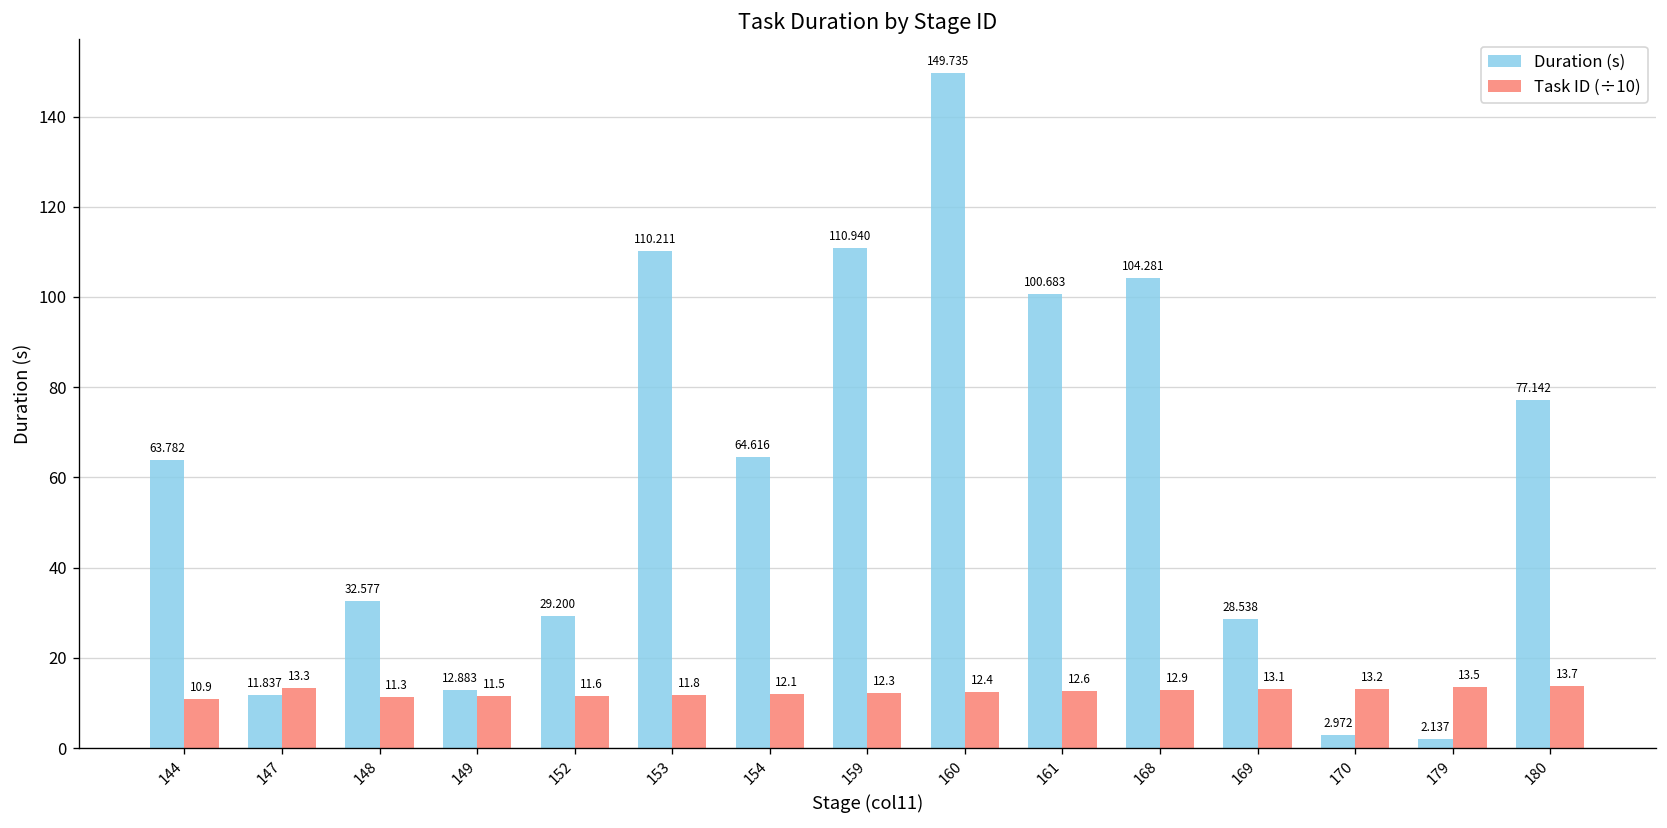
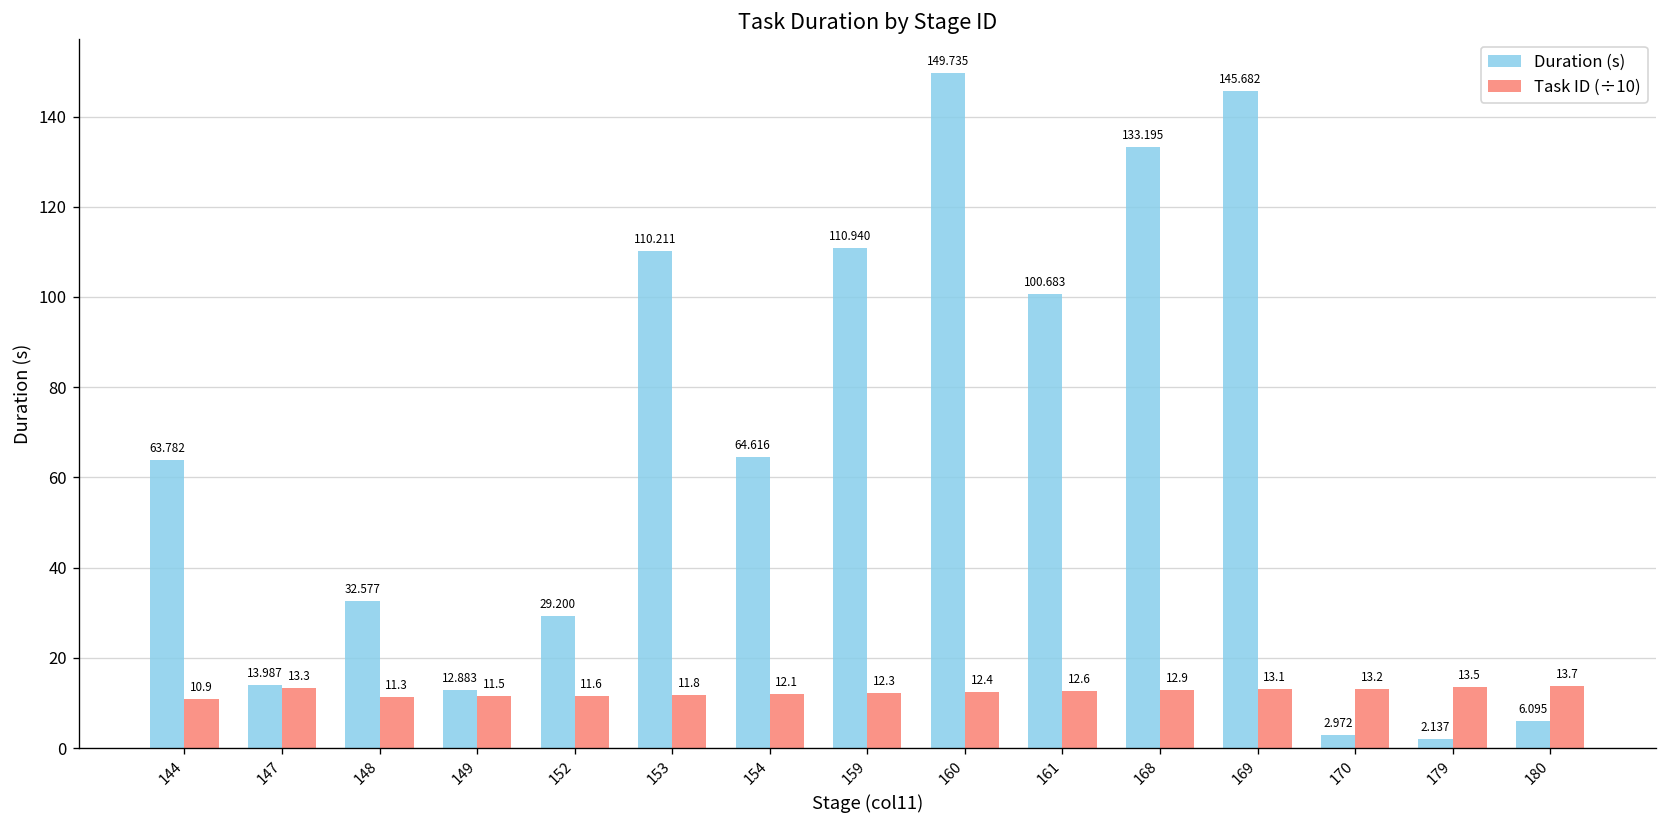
  {
    "Duration (s)": {
      "144": 63.782,
-     "147": 11.837,
+     "147": 13.987,
      "148": 32.577,
      "149": 12.883,
      "152": 29.200,
      "153": 110.211,
      "154": 64.616,
      "159": 110.940,
      "160": 149.735,
      "161": 100.683,
-     "168": 104.281,
-     "169": 28.538,
+     "168": 133.195,
+     "169": 145.682,
      "170": 2.972,
      "179": 2.137,
-     "180": 77.142
+     "180": 6.095
    },
    "Task ID (÷10)": {
      "144": 10.9,
      "147": 13.3,
      "148": 11.3,
      "149": 11.5,
      "152": 11.6,
      "153": 11.8,
      "154": 12.1,
      "159": 12.3,
      "160": 12.4,
      "161": 12.6,
      "168": 12.9,
      "169": 13.1,
      "170": 13.2,
      "179": 13.5,
      "180": 13.7
    }
  }
